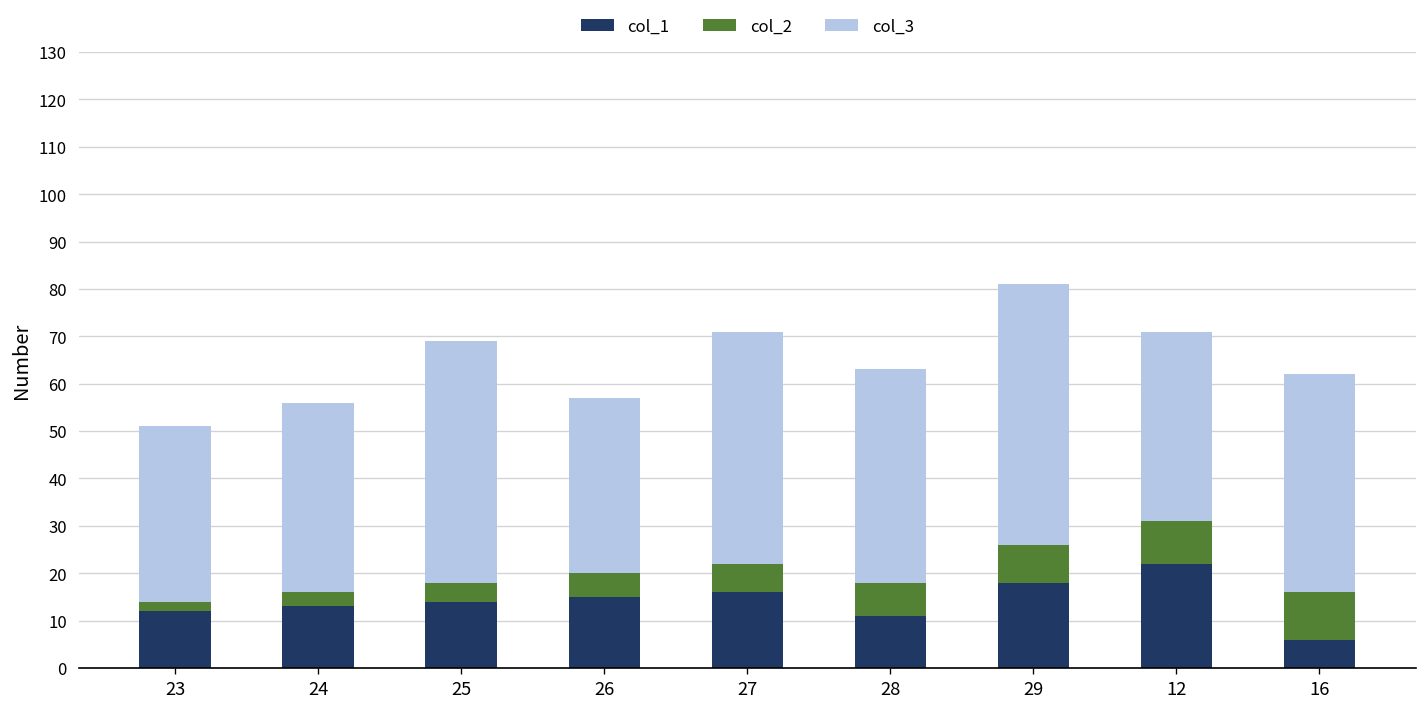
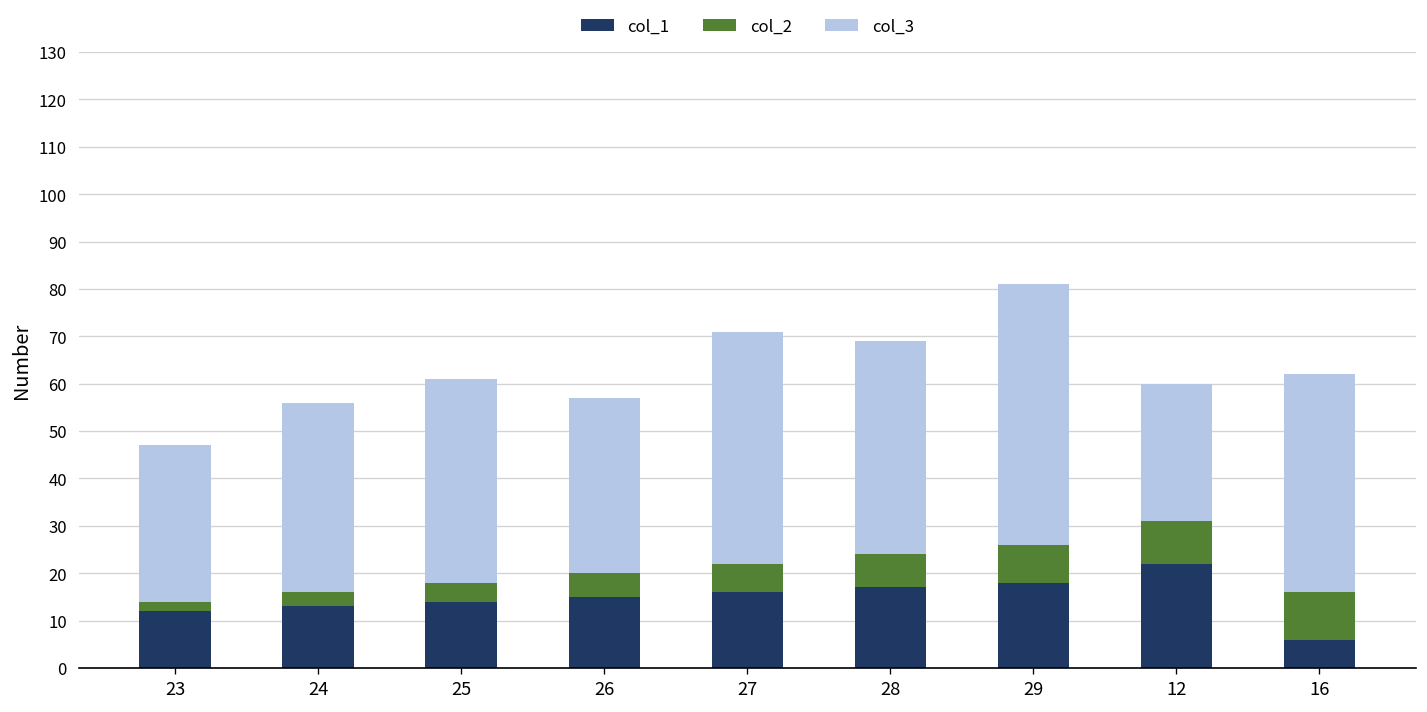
  {
    "col_1": {
      "23": 12,
      "24": 13,
      "25": 14,
      "26": 15,
      "27": 16,
-     "28": 11,
+     "28": 17,
      "29": 18,
      "12": 22,
      "16": 6
    },
    "col_2": {
      "23": 2,
      "24": 3,
      "25": 4,
      "26": 5,
      "27": 6,
      "28": 7,
      "29": 8,
      "12": 9,
      "16": 10
    },
    "col_3": {
-     "23": 37,
+     "23": 33,
      "24": 40,
-     "25": 51,
+     "25": 43,
      "26": 37,
      "27": 49,
      "28": 45,
      "29": 55,
-     "12": 40,
+     "12": 29,
      "16": 46
    }
  }
